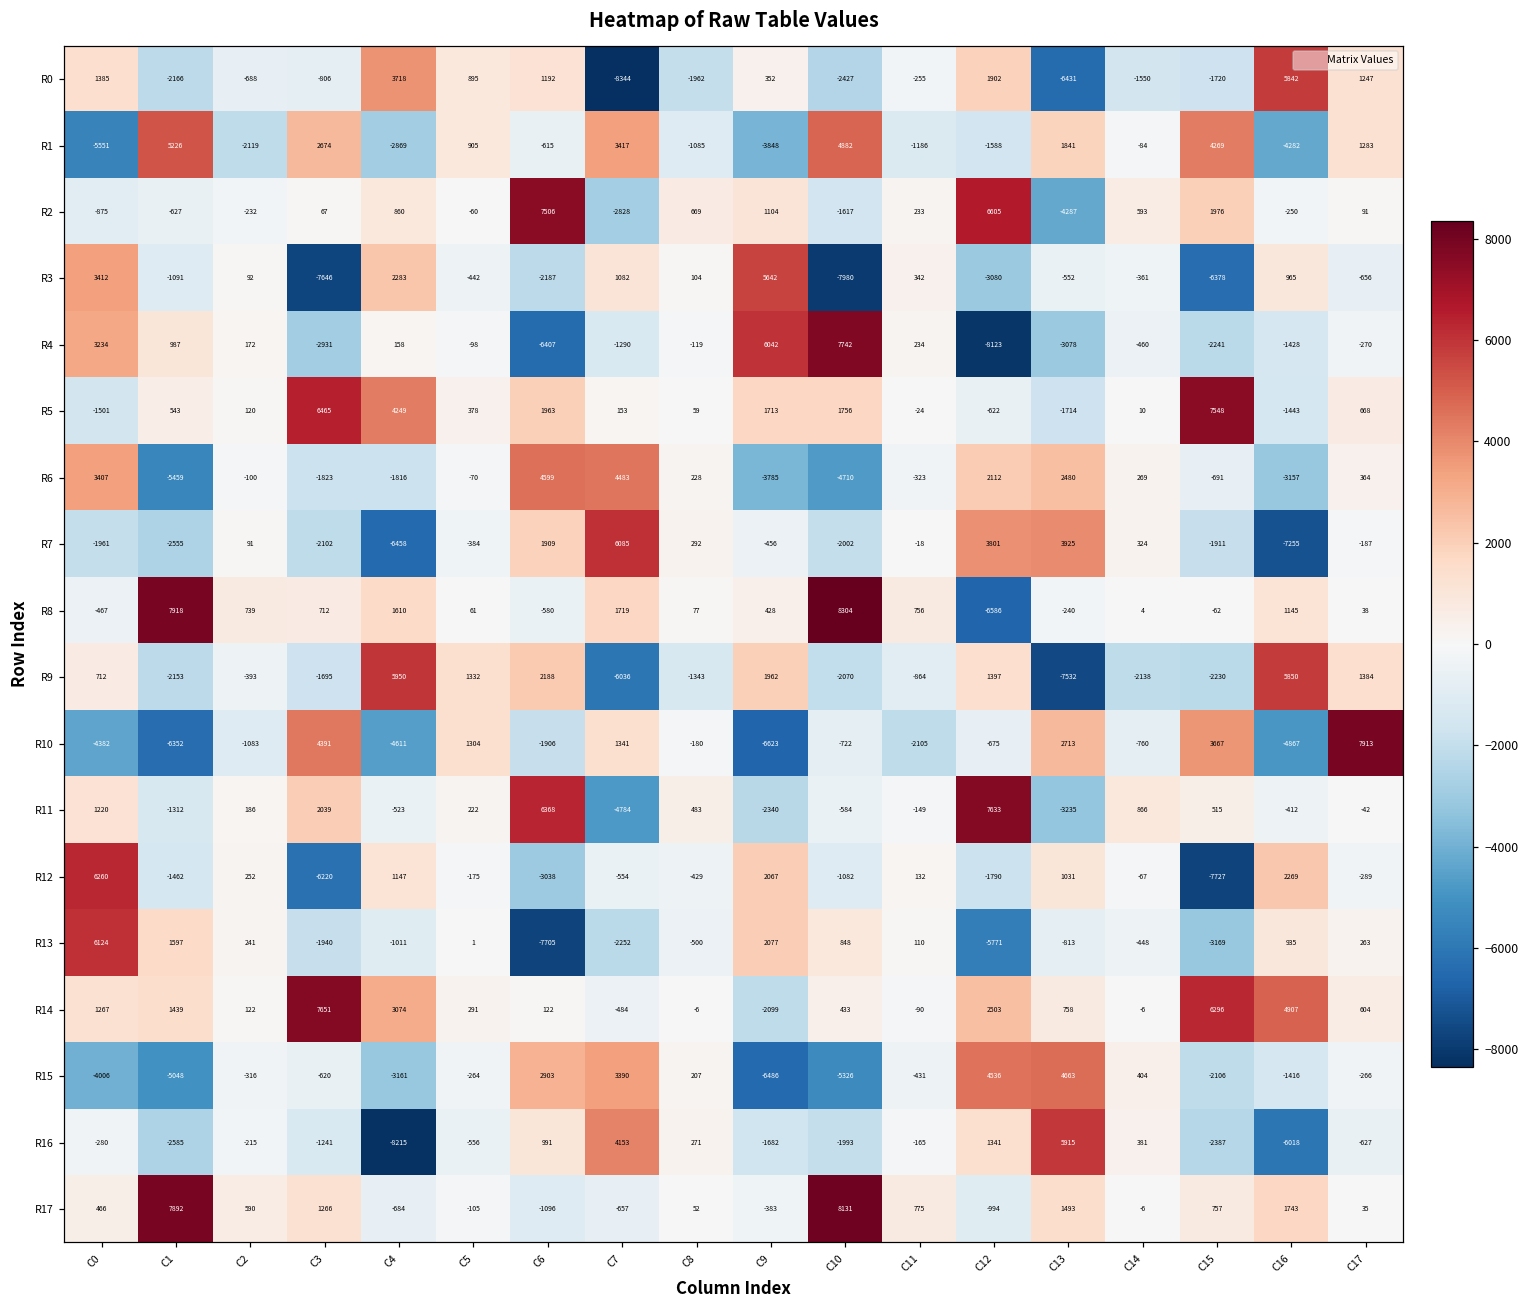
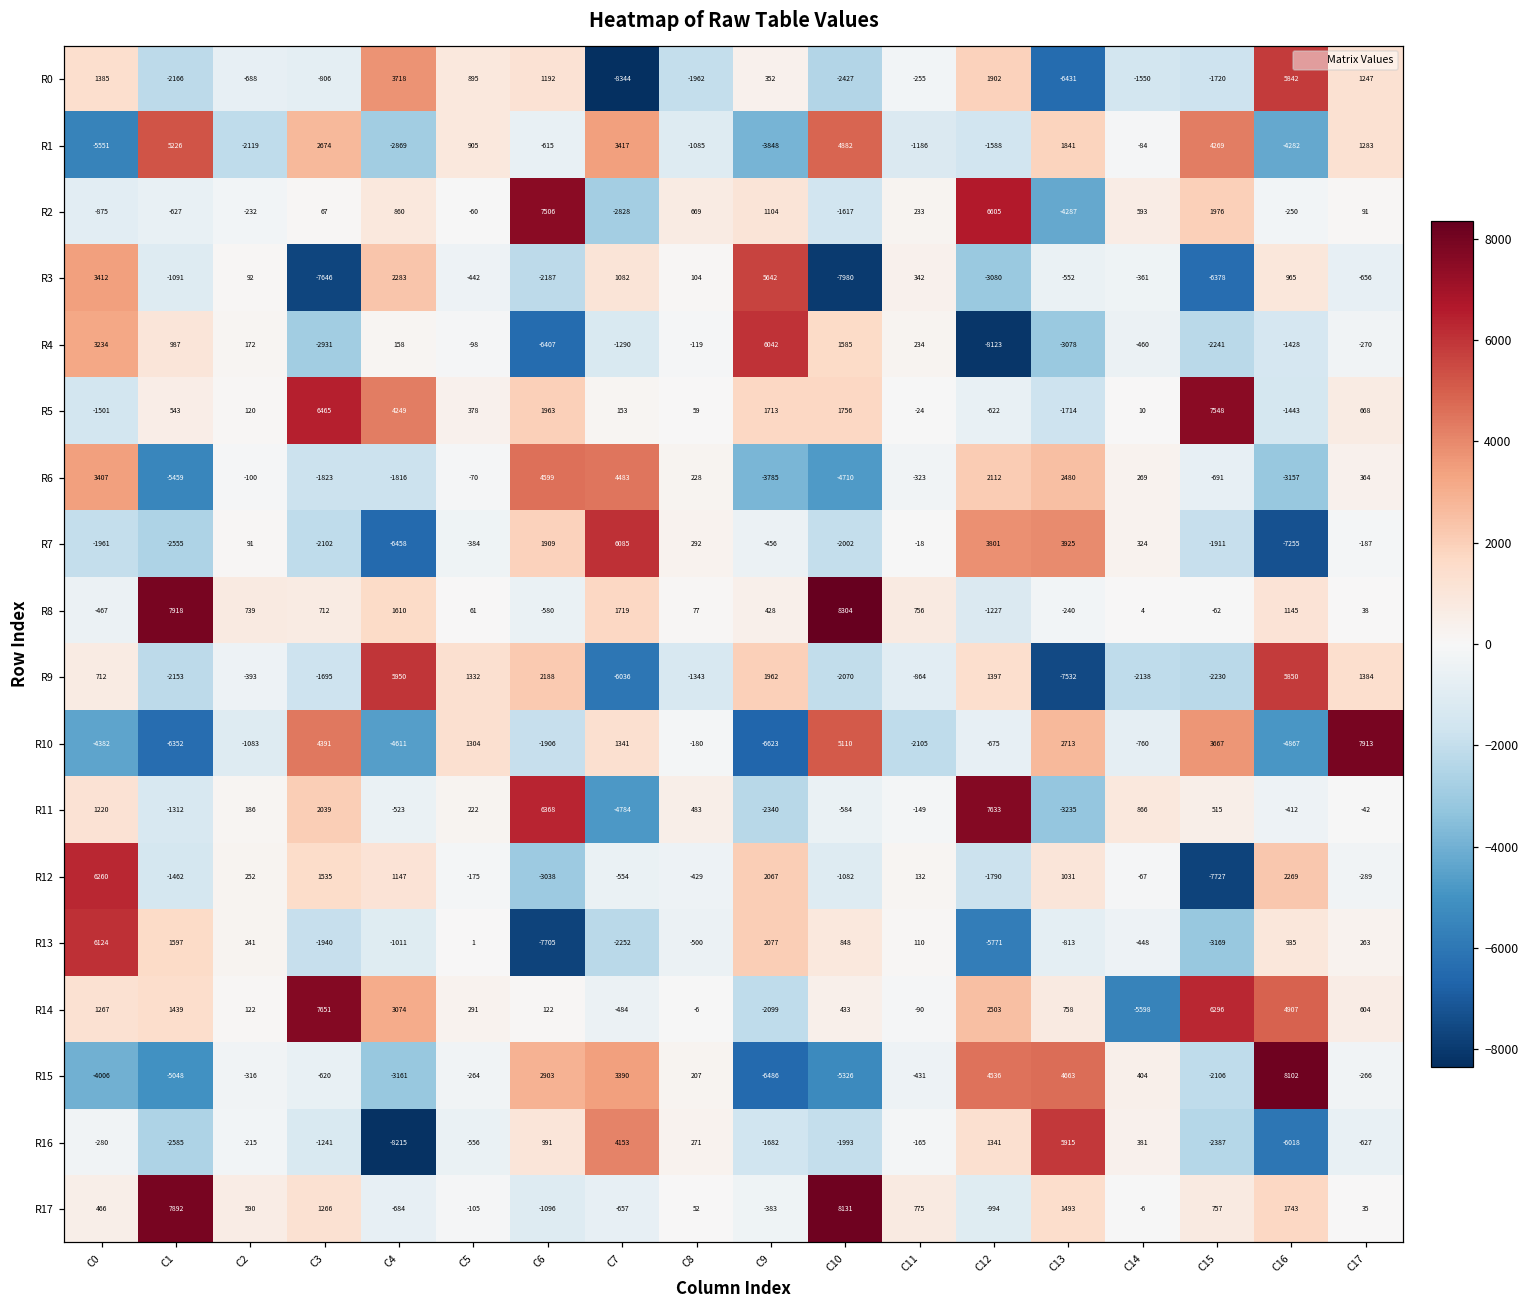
  {
    "R4": {
      "C0": 3234,
      "C1": 987,
      "C2": 172,
      "C3": -2931,
      "C4": 158,
      "C5": -98,
      "C6": -6407,
      "C7": -1290,
      "C8": -119,
      "C9": 6042,
-     "C10": 7742,
+     "C10": 1585,
      "C11": 234,
      "C12": -8123,
      "C13": -3078,
      "C14": -460,
      "C15": -2241,
      "C16": -1428,
      "C17": -270
    },
    "R8": {
      "C0": -467,
      "C1": 7918,
      "C2": 739,
      "C3": 712,
      "C4": 1610,
      "C5": 61,
      "C6": -580,
      "C7": 1719,
      "C8": 77,
      "C9": 428,
      "C10": 8304,
      "C11": 756,
-     "C12": -6586,
+     "C12": -1227,
      "C13": -240,
      "C14": 4,
      "C15": -62,
      "C16": 1145,
      "C17": 38
    },
    "R10": {
      "C0": -4382,
      "C1": -6352,
      "C2": -1083,
      "C3": 4391,
      "C4": -4611,
      "C5": 1304,
      "C6": -1906,
      "C7": 1341,
      "C8": -180,
      "C9": -6623,
-     "C10": -722,
+     "C10": 5110,
      "C11": -2105,
      "C12": -675,
      "C13": 2713,
      "C14": -760,
      "C15": 3667,
      "C16": -4867,
      "C17": 7913
    },
    "R12": {
      "C0": 6260,
      "C1": -1462,
      "C2": 252,
-     "C3": -6220,
+     "C3": 1535,
      "C4": 1147,
      "C5": -175,
      "C6": -3038,
      "C7": -554,
      "C8": -429,
      "C9": 2067,
      "C10": -1082,
      "C11": 132,
      "C12": -1790,
      "C13": 1031,
      "C14": -67,
      "C15": -7727,
      "C16": 2269,
      "C17": -289
    },
    "R14": {
      "C0": 1267,
      "C1": 1439,
      "C2": 122,
      "C3": 7651,
      "C4": 3074,
      "C5": 291,
      "C6": 122,
      "C7": -484,
      "C8": -6,
      "C9": -2099,
      "C10": 433,
      "C11": -90,
      "C12": 2503,
      "C13": 758,
-     "C14": -6,
+     "C14": -5598,
      "C15": 6296,
      "C16": 4907,
      "C17": 604
    },
    "R15": {
      "C0": -4006,
      "C1": -5048,
      "C2": -316,
      "C3": -620,
      "C4": -3161,
      "C5": -264,
      "C6": 2903,
      "C7": 3390,
      "C8": 207,
      "C9": -6486,
      "C10": -5326,
      "C11": -431,
      "C12": 4536,
      "C13": 4663,
      "C14": 404,
      "C15": -2106,
-     "C16": -1416,
+     "C16": 8102,
      "C17": -266
    }
  }
